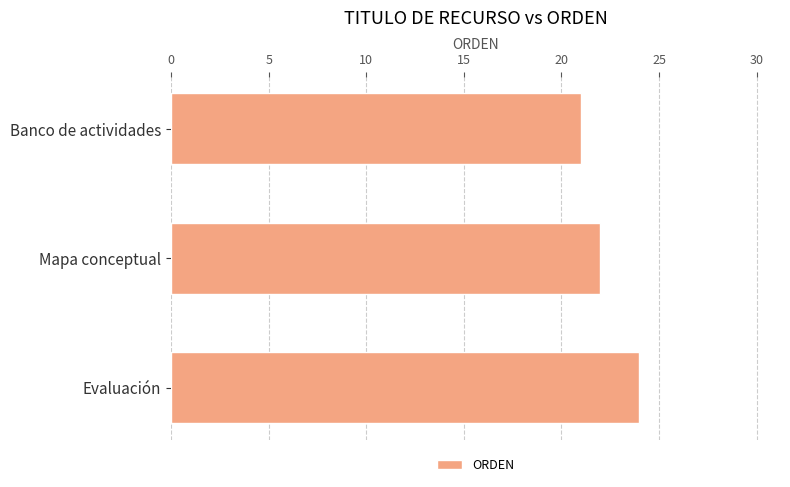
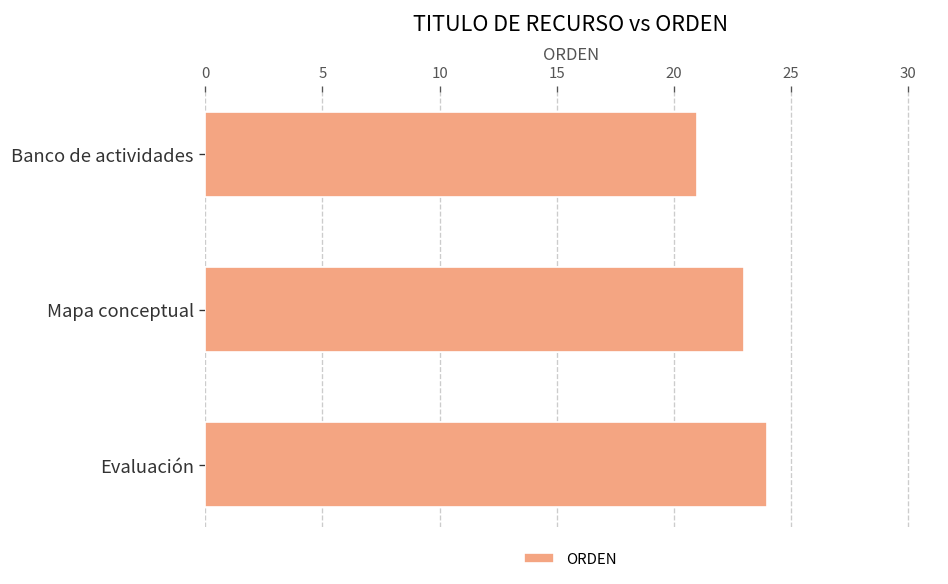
  {
    "Banco de actividades": 21,
-   "Mapa conceptual": 22,
+   "Mapa conceptual": 23,
    "Evaluación": 24
  }
